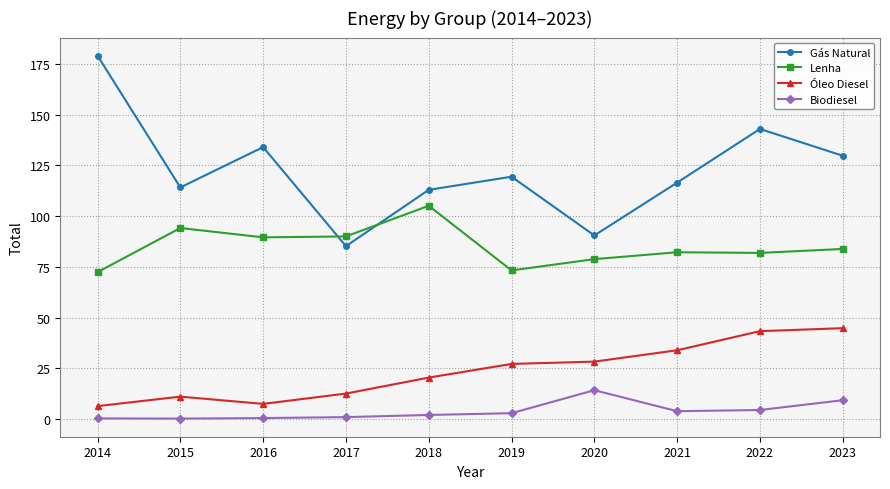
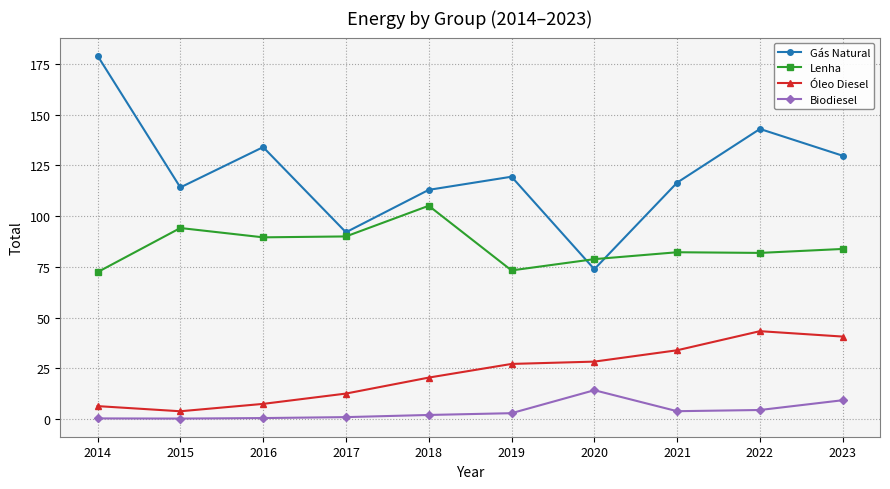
  {
    "Gás Natural": {
      "2014": 179,
      "2015": 114,
      "2016": 134,
-     "2017": 85,
+     "2017": 92,
      "2018": 113,
      "2019": 119,
-     "2020": 90,
+     "2020": 74,
      "2021": 116,
      "2022": 143,
      "2023": 130
    },
    "Lenha": {
      "2014": 72,
      "2015": 94,
      "2016": 90,
      "2017": 90,
      "2018": 105,
      "2019": 73,
      "2020": 79,
      "2021": 82,
      "2022": 82,
      "2023": 84
    },
    "Óleo Diesel": {
      "2014": 6,
-     "2015": 11,
+     "2015": 4,
      "2016": 8,
      "2017": 13,
      "2018": 20,
      "2019": 27,
      "2020": 28,
      "2021": 34,
      "2022": 43,
-     "2023": 45
+     "2023": 41
    },
    "Biodiesel": {
      "2014": 0,
      "2015": 0,
      "2016": 1,
      "2017": 1,
      "2018": 2,
      "2019": 3,
      "2020": 14,
      "2021": 4,
      "2022": 4,
      "2023": 9
    }
  }
